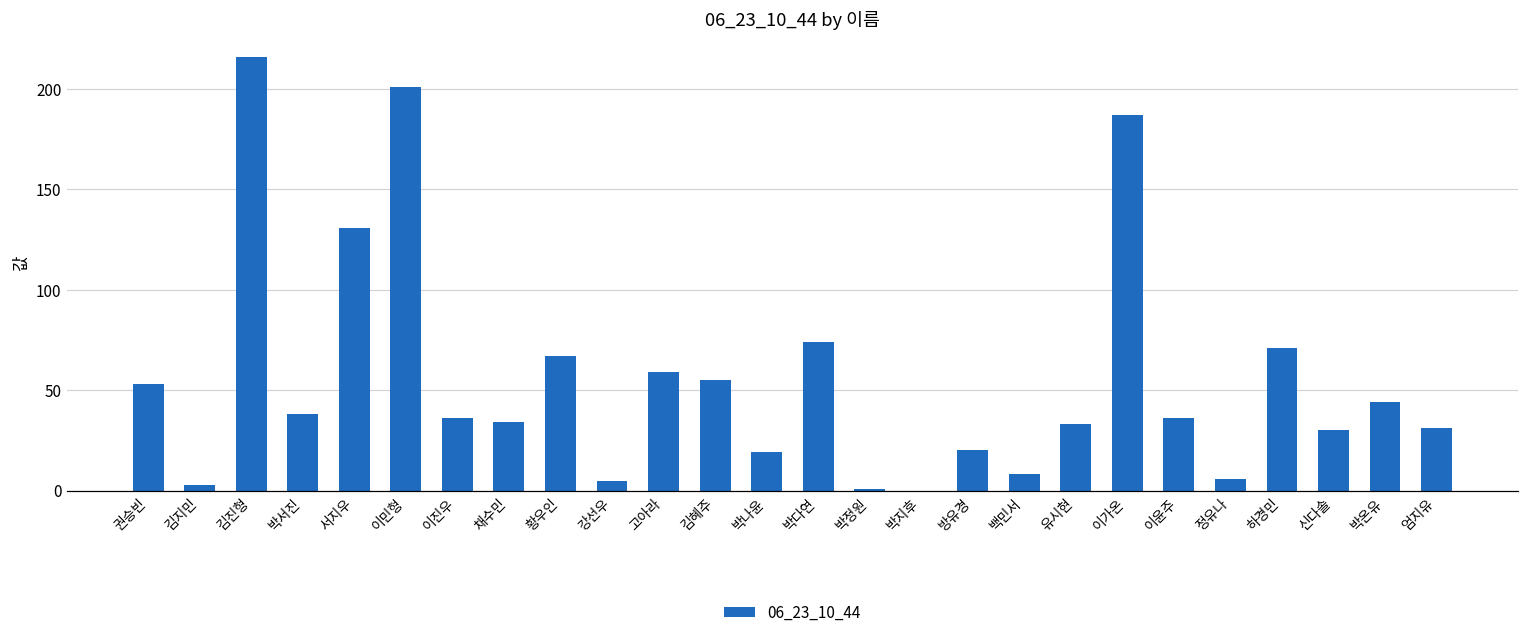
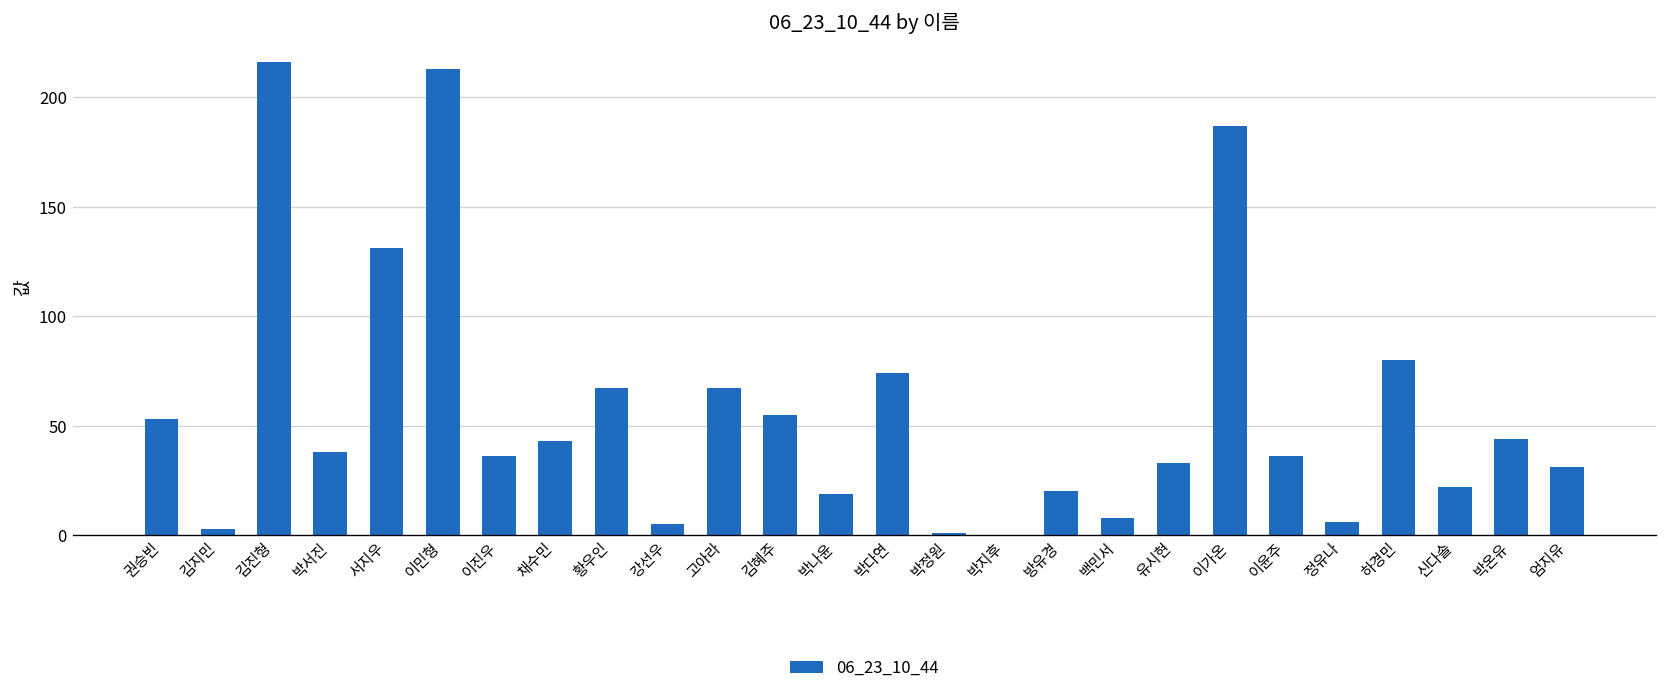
  {
    "권승빈": 53,
    "김지민": 3,
    "김진형": 216,
    "박서진": 38,
    "서지우": 131,
-   "이민형": 201,
+   "이민형": 213,
    "이진우": 36,
-   "채수민": 34,
+   "채수민": 43,
    "황우인": 67,
    "강선우": 5,
-   "고아라": 59,
+   "고아라": 67,
    "김혜주": 55,
    "박나윤": 19,
    "박다연": 74,
    "박지후": 0,
    "방유경": 20,
    "백민서": 8,
    "유시현": 33,
    "이가온": 187,
    "이윤주": 36,
    "정유나": 6,
-   "하경민": 71,
-   "신다솔": 30,
+   "하경민": 80,
+   "신다솔": 22,
    "박온유": 44,
    "엄지유": 31
  }
